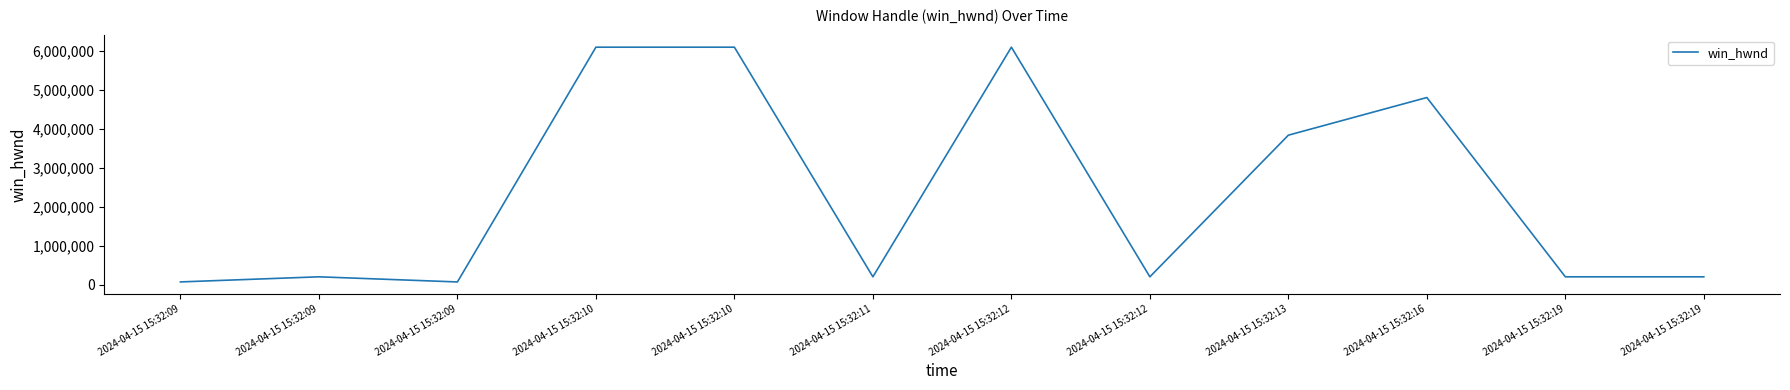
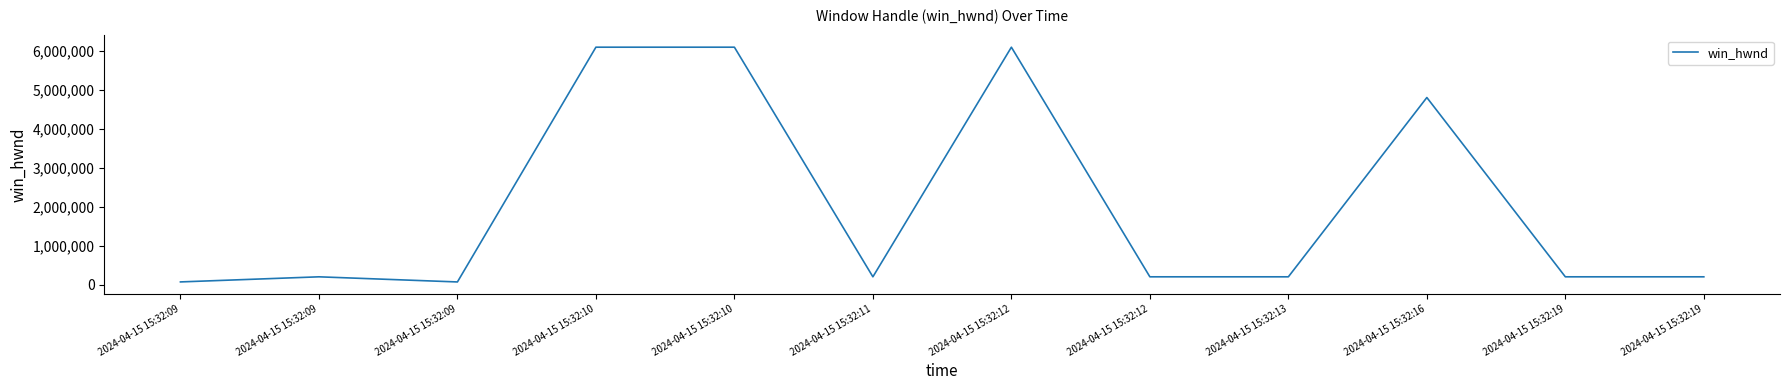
  {
    "2024-04-15 15:32:11": "200,000",
-   "2024-04-15 15:32:13": "3,800,000",
+   "2024-04-15 15:32:13": "200,000",
    "2024-04-15 15:32:16": "4,800,000"
  }
